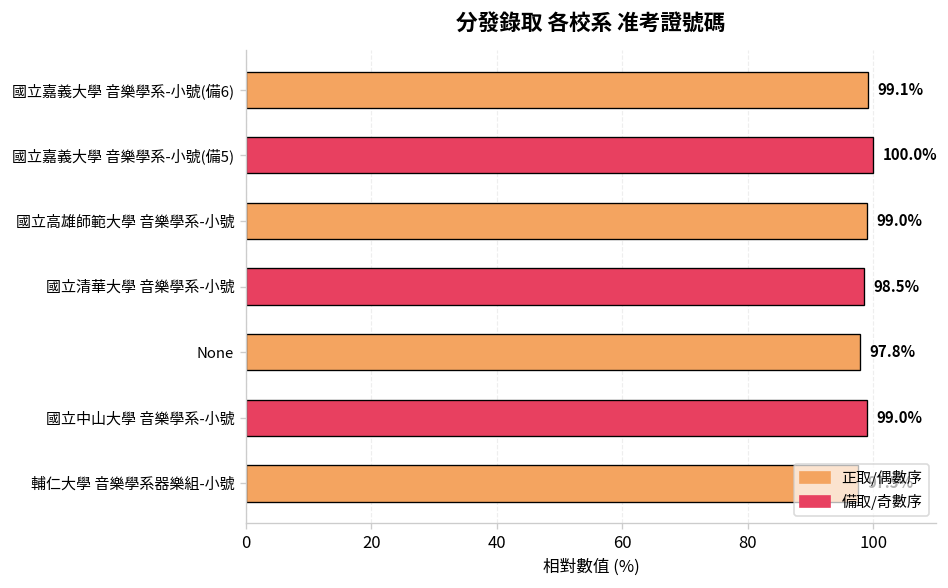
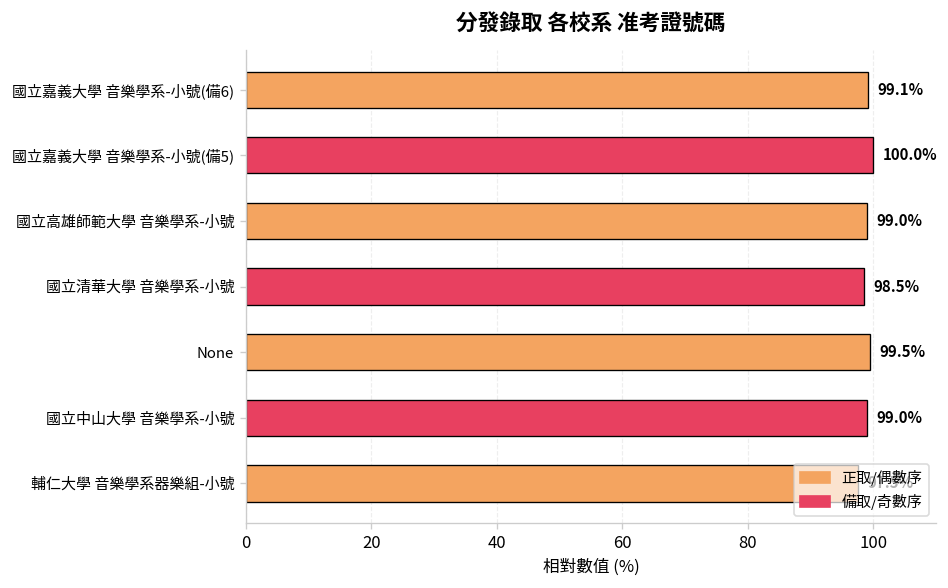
  {
    "國立嘉義大學 音樂學系-小號(備6)": "99.1%",
    "國立嘉義大學 音樂學系-小號(備5)": "100.0%",
    "國立高雄師範大學 音樂學系-小號": "99.0%",
    "國立清華大學 音樂學系-小號": "98.5%",
-   "None": "97.8%",
+   "None": "99.5%",
    "國立中山大學 音樂學系-小號": "99.0%"
  }
